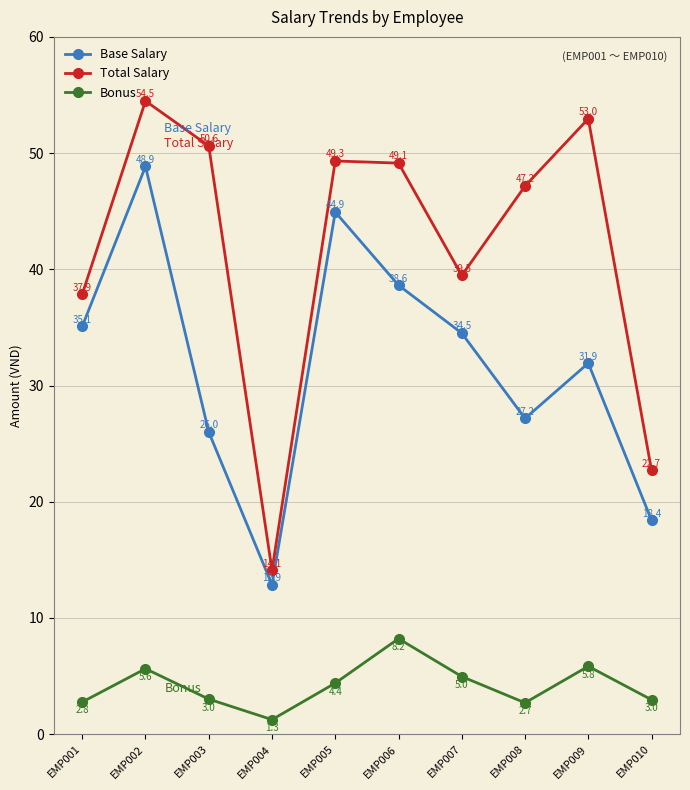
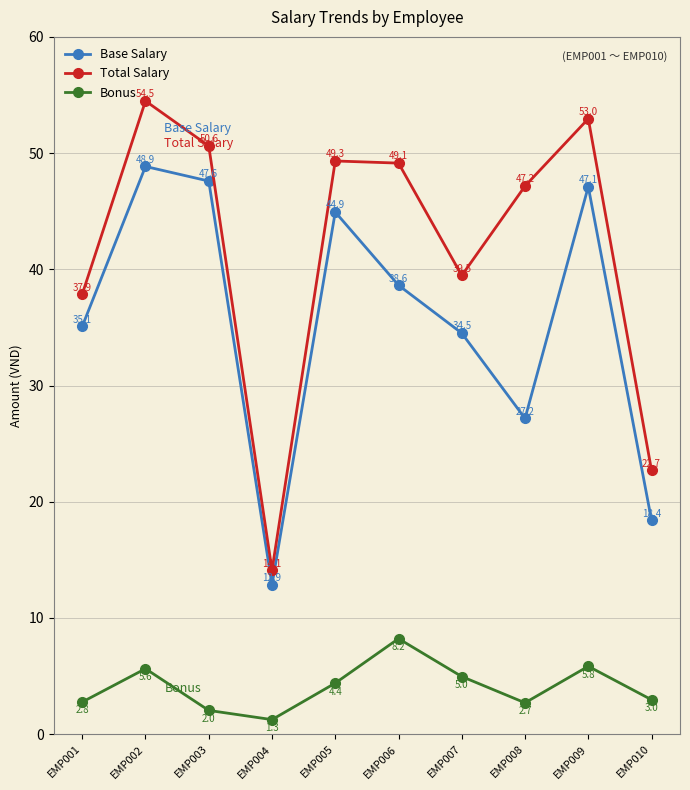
  {
    "Base Salary": {
      "EMP001": 35.1,
      "EMP002": 48.9,
-     "EMP003": 26.0,
+     "EMP003": 47.6,
      "EMP004": 12.9,
      "EMP005": 44.9,
      "EMP006": 38.6,
      "EMP007": 34.5,
      "EMP008": 27.2,
-     "EMP009": 31.9,
+     "EMP009": 47.1,
      "EMP010": 18.4
    },
    "Total Salary": {
      "EMP001": 37.9,
      "EMP002": 54.5,
      "EMP004": 14.1,
      "EMP005": 49.3,
      "EMP006": 49.1,
      "EMP007": 39.5,
      "EMP008": 47.2,
      "EMP009": 53.0,
      "EMP010": 22.7
    },
    "Bonus": {
      "EMP001": 2.8,
      "EMP002": 5.6,
-     "EMP003": 3.0,
+     "EMP003": 2.0,
      "EMP004": 1.3,
      "EMP005": 4.4,
      "EMP006": 8.2,
      "EMP007": 5.0,
      "EMP008": 2.7,
      "EMP009": 5.8,
      "EMP010": 3.0
    }
  }
